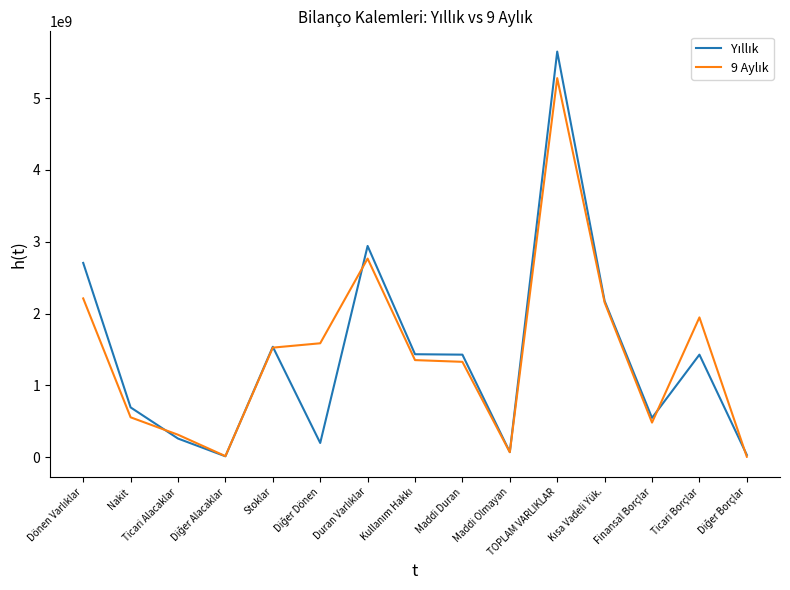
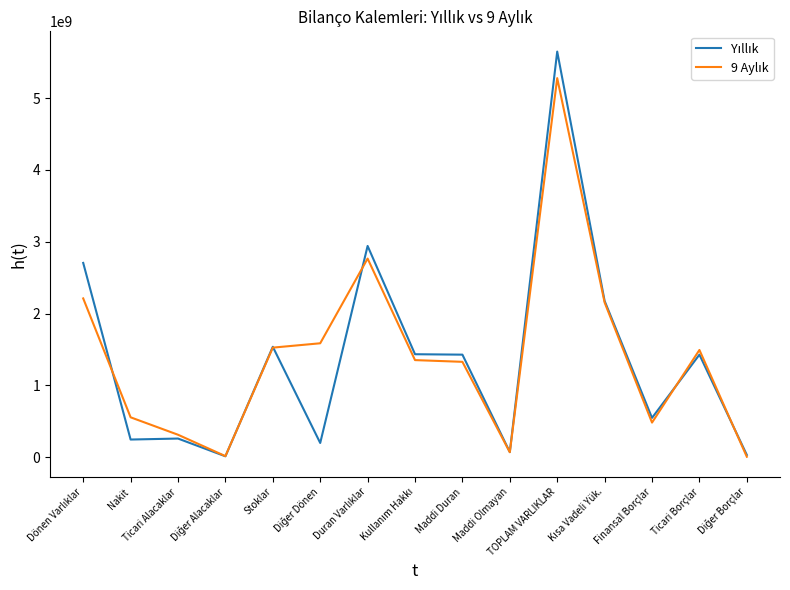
  {
    "Yıllık": {
      "Dönen Varlıklar": 2700000000,
-     "Nakit": 700000000,
+     "Nakit": 200000000,
      "Ticari Alacaklar": 300000000,
      "Diğer Dönen": 200000000,
      "Duran Varlıklar": 2900000000,
      "Kullanım Hakkı": 1400000000,
      "Maddi Duran": 1400000000,
      "TOPLAM VARLIKLAR": 5600000000,
      "Finansal Borçlar": 500000000,
      "Ticari Borçlar": 1400000000
    },
    "9 Aylık": {
      "Dönen Varlıklar": 2200000000,
      "Nakit": 600000000,
      "Ticari Alacaklar": 300000000,
      "Diğer Dönen": 1600000000,
      "Duran Varlıklar": 2800000000,
      "Kullanım Hakkı": 1400000000,
      "Maddi Duran": 1300000000,
      "TOPLAM VARLIKLAR": 5300000000,
      "Finansal Borçlar": 500000000,
-     "Ticari Borçlar": 1900000000
+     "Ticari Borçlar": 1500000000
    }
  }
